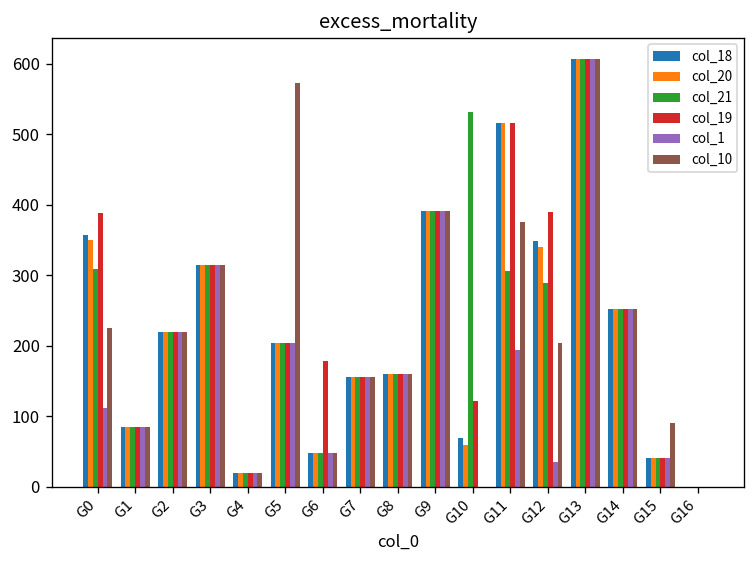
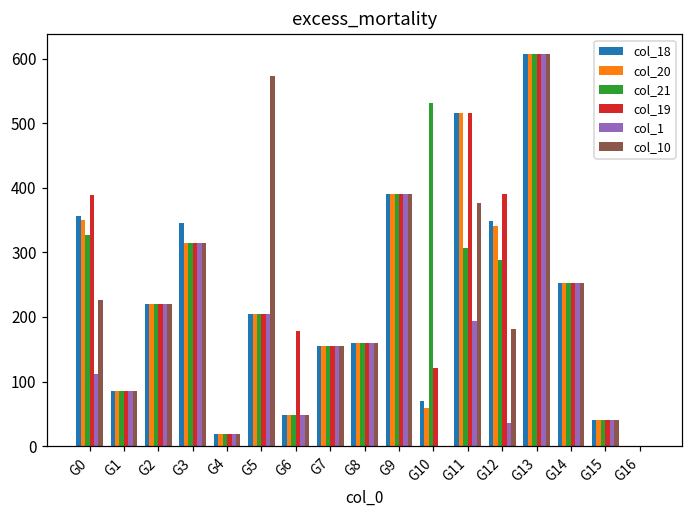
  {
    "col_18": {
      "G0": 360,
      "G1": 90,
      "G2": 220,
-     "G3": 310,
+     "G3": 350,
      "G4": 20,
      "G5": 200,
      "G6": 50,
      "G7": 160,
      "G8": 160,
      "G9": 390,
      "G10": 70,
      "G11": 520,
      "G12": 350,
      "G13": 610,
      "G14": 250,
      "G15": 40,
      "G16": 0
    },
    "col_20": {
      "G0": 350,
      "G1": 90,
      "G2": 220,
      "G3": 310,
      "G4": 20,
      "G5": 200,
      "G6": 50,
      "G7": 160,
      "G8": 160,
      "G9": 390,
      "G10": 60,
      "G11": 520,
      "G12": 340,
      "G13": 610,
      "G14": 250,
      "G15": 40,
      "G16": 0
    },
    "col_21": {
-     "G0": 310,
+     "G0": 330,
      "G1": 90,
      "G2": 220,
      "G3": 310,
      "G4": 20,
      "G5": 200,
      "G6": 50,
      "G7": 160,
      "G8": 160,
      "G9": 390,
      "G10": 530,
      "G11": 310,
      "G12": 290,
      "G13": 610,
      "G14": 250,
      "G15": 40,
      "G16": 0
    },
    "col_19": {
      "G0": 390,
      "G1": 90,
      "G2": 220,
      "G3": 310,
      "G4": 20,
      "G5": 200,
      "G6": 180,
      "G7": 160,
      "G8": 160,
      "G9": 390,
      "G10": 120,
      "G11": 520,
      "G12": 390,
      "G13": 610,
      "G14": 250,
      "G15": 40,
      "G16": 0
    },
    "col_1": {
      "G0": 110,
      "G1": 90,
      "G2": 220,
      "G3": 310,
      "G4": 20,
      "G5": 200,
      "G6": 50,
      "G7": 160,
      "G8": 160,
      "G9": 390,
      "G10": 0,
      "G11": 190,
      "G12": 40,
      "G13": 610,
      "G14": 250,
      "G15": 40,
      "G16": 0
    },
    "col_10": {
      "G0": 230,
      "G1": 90,
      "G2": 220,
      "G3": 310,
      "G4": 20,
      "G5": 570,
      "G6": 50,
      "G7": 160,
      "G8": 160,
      "G9": 390,
      "G10": 0,
      "G11": 380,
-     "G12": 200,
+     "G12": 180,
      "G13": 610,
      "G14": 250,
-     "G15": 90,
+     "G15": 40,
      "G16": 0
    }
  }
